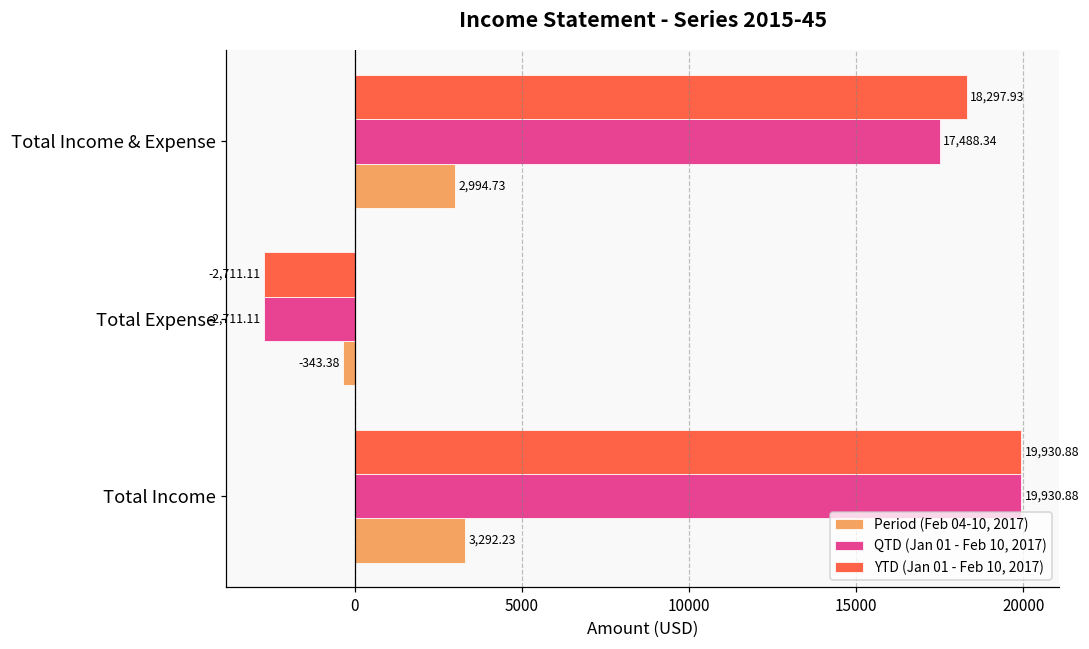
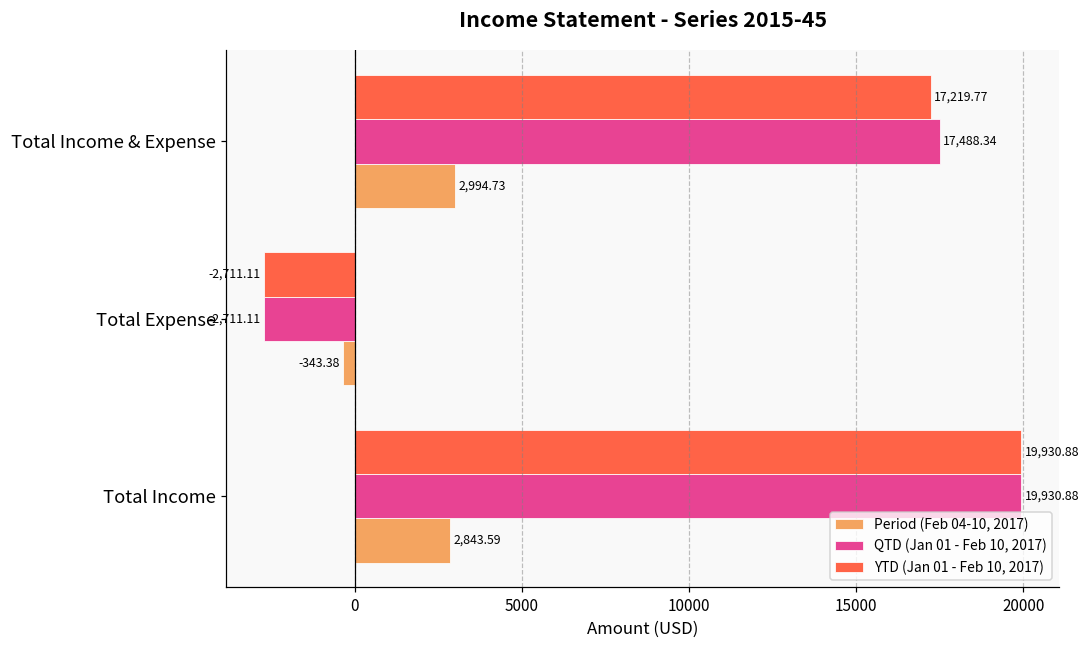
  {
    "Period (Feb 04-10, 2017)": {
      "Total Income & Expense": "2,994.73",
      "Total Expense": "-343.38",
-     "Total Income": "3,292.23"
+     "Total Income": "2,843.59"
    },
    "QTD (Jan 01 - Feb 10, 2017)": {
      "Total Income & Expense": "17,488.34",
      "Total Expense": "-2,711.11",
      "Total Income": "19,930.88"
    },
    "YTD (Jan 01 - Feb 10, 2017)": {
-     "Total Income & Expense": "18,297.93",
+     "Total Income & Expense": "17,219.77",
      "Total Expense": "-2,711.11",
      "Total Income": "19,930.88"
    }
  }
